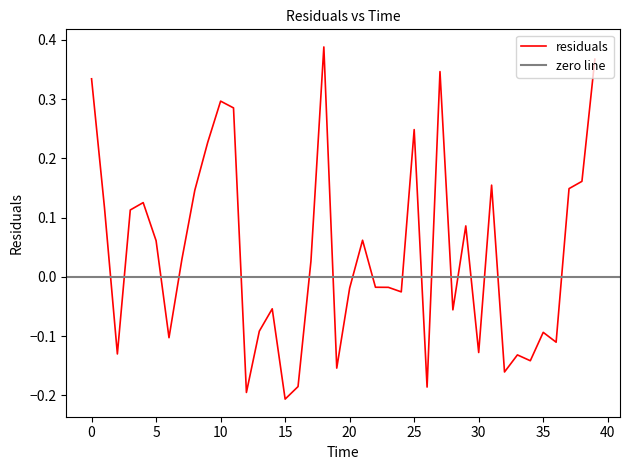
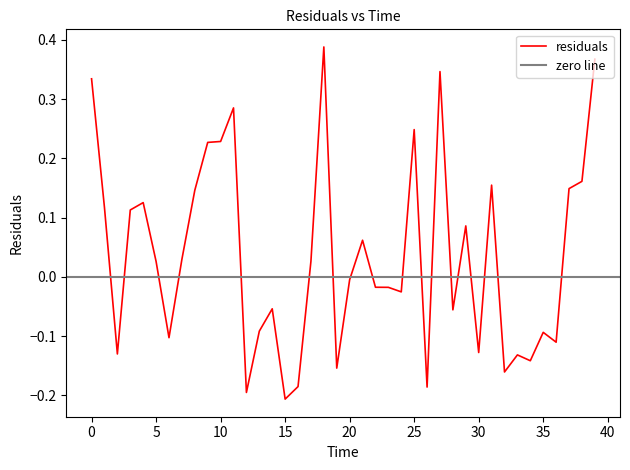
  {
    "0": 0.33,
-   "5": 0.06,
-   "10": 0.30,
+   "5": 0.03,
+   "10": 0.23,
    "15": -0.21,
-   "20": -0.02,
+   "20": 0.00,
    "25": 0.25,
    "30": -0.13,
    "35": -0.09
  }
